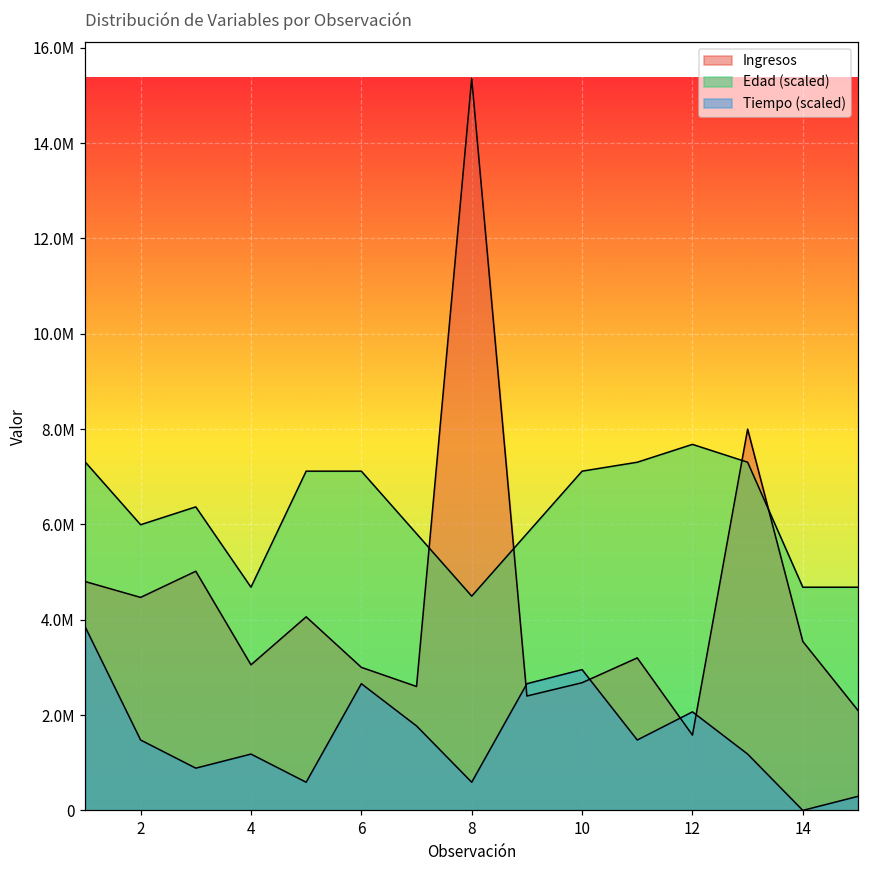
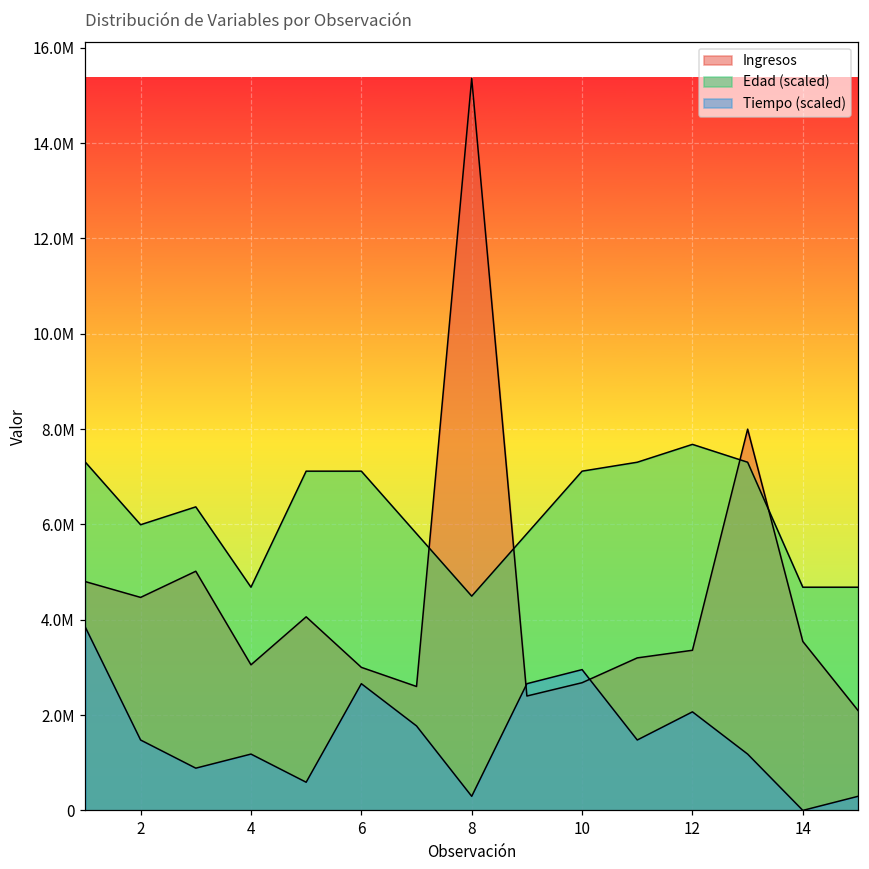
  {
    "Ingresos": {
      "2": 4500000,
      "4": 3100000,
      "6": 3000000,
      "8": 15400000,
      "10": 2700000,
-     "12": 1600000,
+     "12": 3400000,
      "14": 3500000
    },
    "Edad (scaled)": {
      "2": 6000000,
      "4": 4700000,
      "6": 7100000,
      "8": 4500000,
      "10": 7100000,
      "12": 7700000,
      "14": 4700000
    },
    "Tiempo (scaled)": {
      "2": 1500000,
      "4": 1200000,
      "6": 2700000,
-     "8": 600000,
+     "8": 300000,
      "10": 3000000,
      "12": 2100000,
      "14": 0
    }
  }
